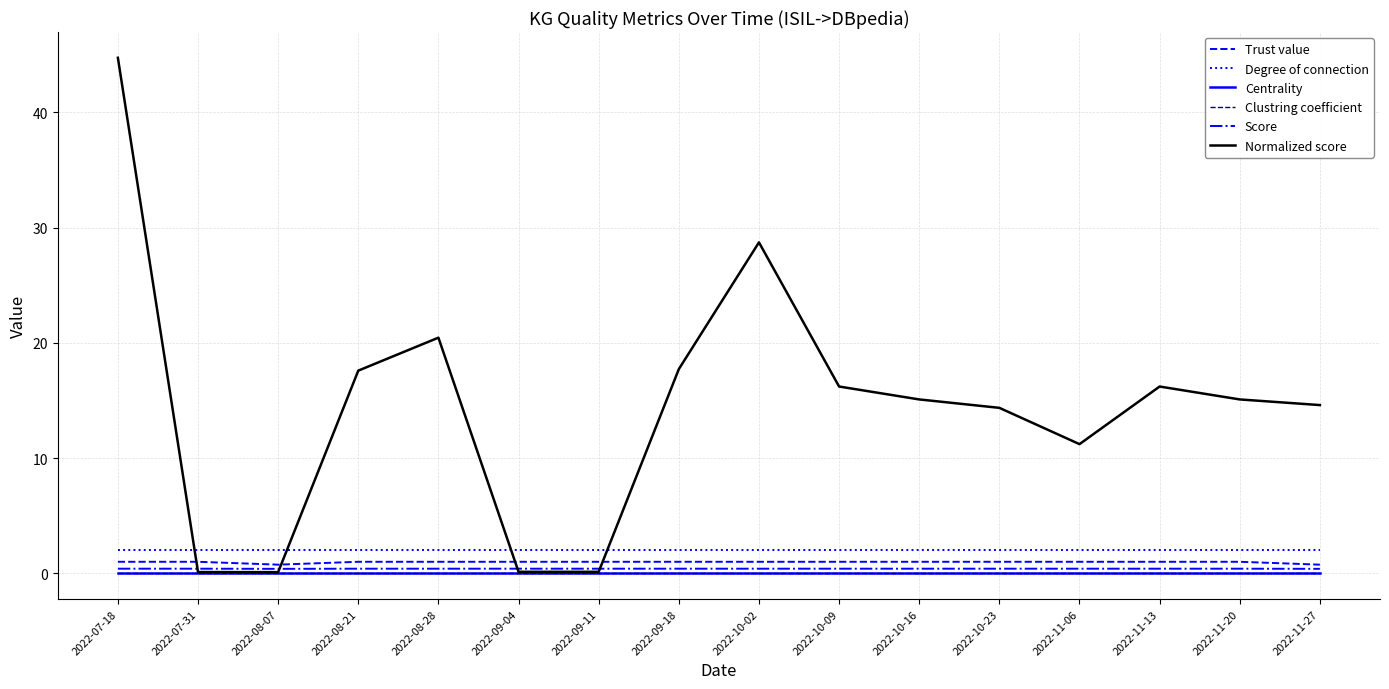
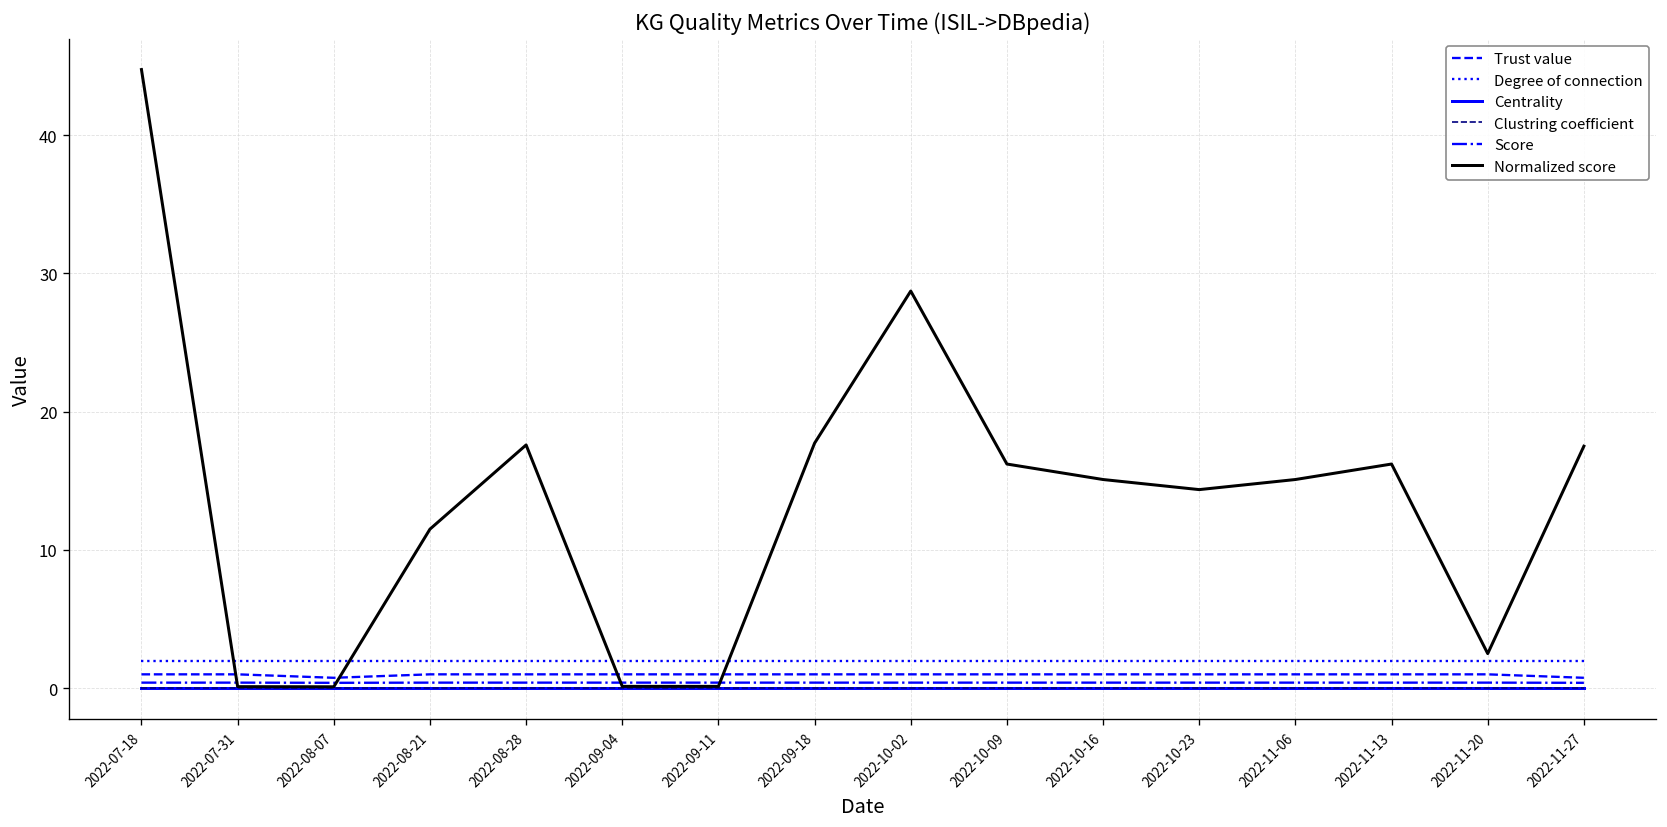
  {
    "Clustring coefficient": {
      "2022-07-18": 0.0,
      "2022-08-21": 0.0,
      "2022-08-28": 0.0,
      "2022-09-18": 0.0,
      "2022-10-02": 0.0,
      "2022-10-09": 0.0,
      "2022-10-16": 0.0,
      "2022-10-23": 0.0,
      "2022-11-06": 0.0,
      "2022-11-13": 0.0,
      "2022-11-20": 0.0,
      "2022-11-27": 0.0
    },
    "Normalized score": {
      "2022-07-18": 44.7,
-     "2022-08-21": 17.6,
-     "2022-08-28": 20.5,
+     "2022-08-21": 11.5,
+     "2022-08-28": 17.6,
      "2022-09-18": 17.7,
      "2022-10-02": 28.7,
      "2022-10-09": 16.2,
      "2022-10-16": 15.1,
      "2022-10-23": 14.4,
-     "2022-11-06": 11.2,
+     "2022-11-06": 15.1,
      "2022-11-13": 16.2,
-     "2022-11-20": 15.1,
-     "2022-11-27": 14.6
+     "2022-11-20": 2.5,
+     "2022-11-27": 17.5
    }
  }
